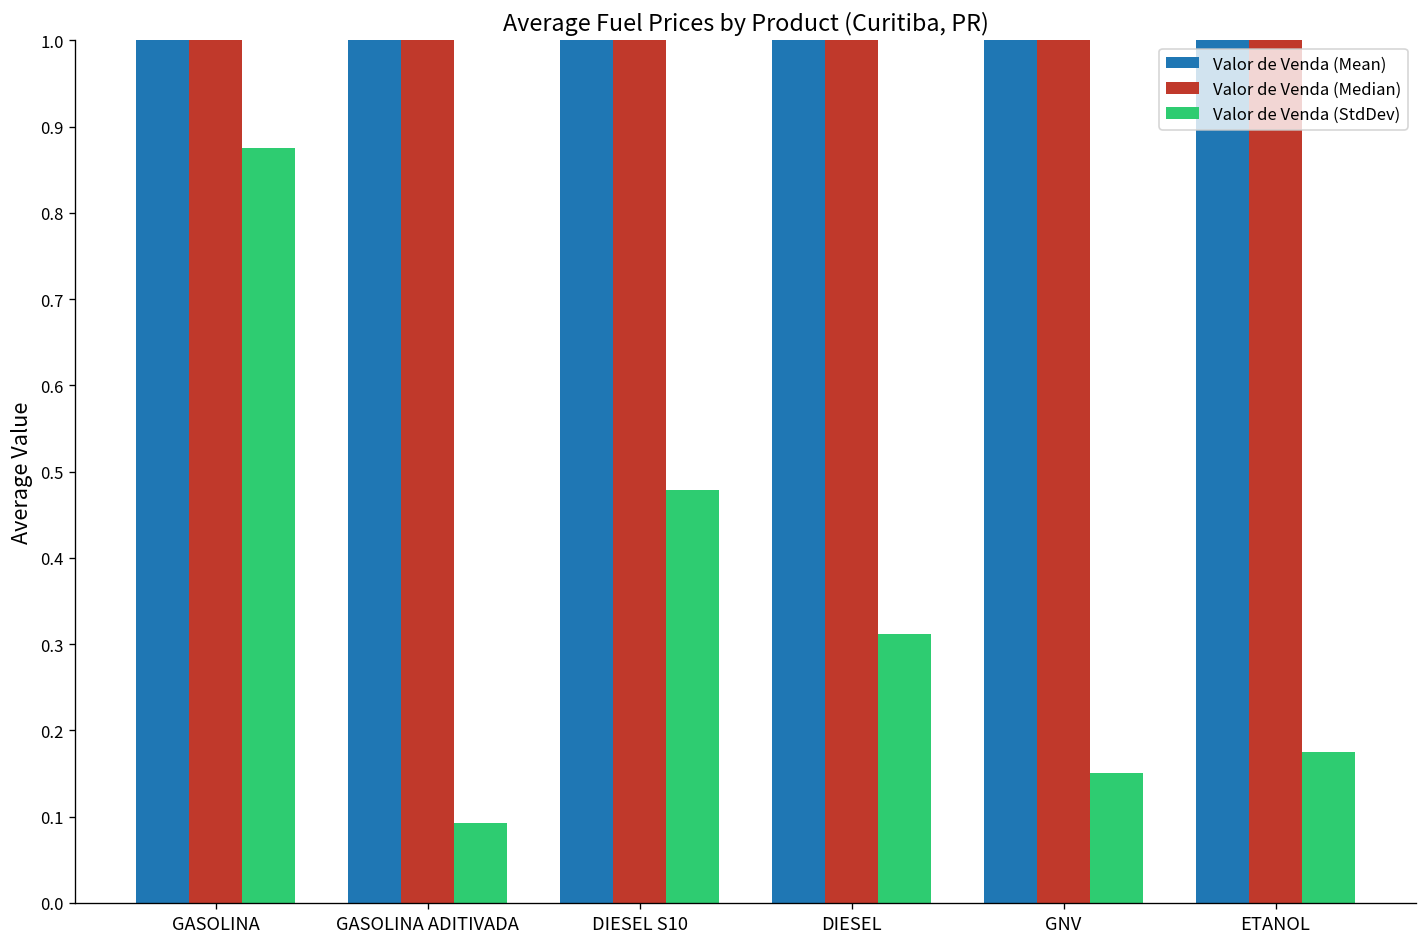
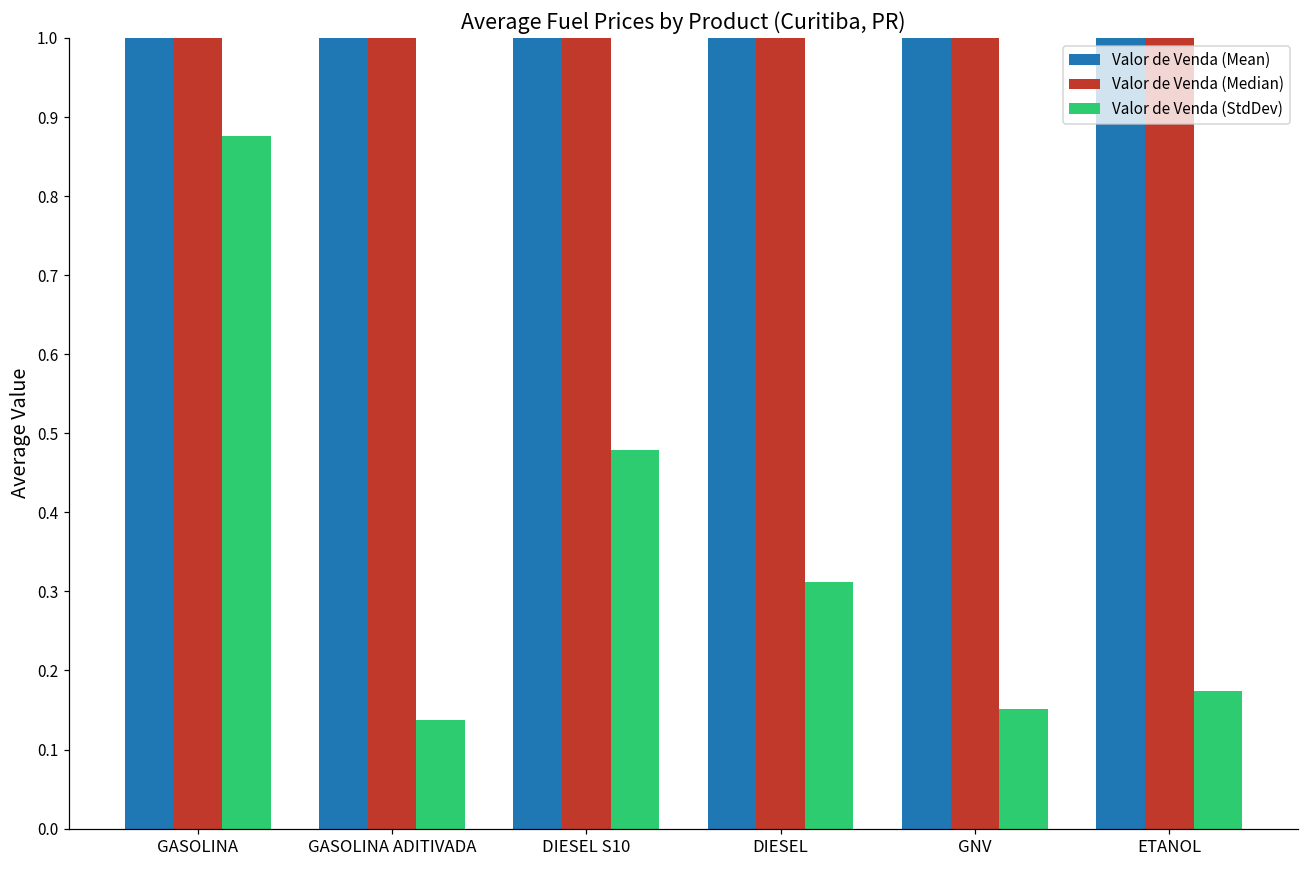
  {
    "Valor de Venda (StdDev)": {
      "GASOLINA": 0.88,
-     "GASOLINA ADITIVADA": 0.09,
+     "GASOLINA ADITIVADA": 0.14,
      "DIESEL S10": 0.48,
      "DIESEL": 0.31,
      "GNV": 0.15,
      "ETANOL": 0.17
    }
  }
